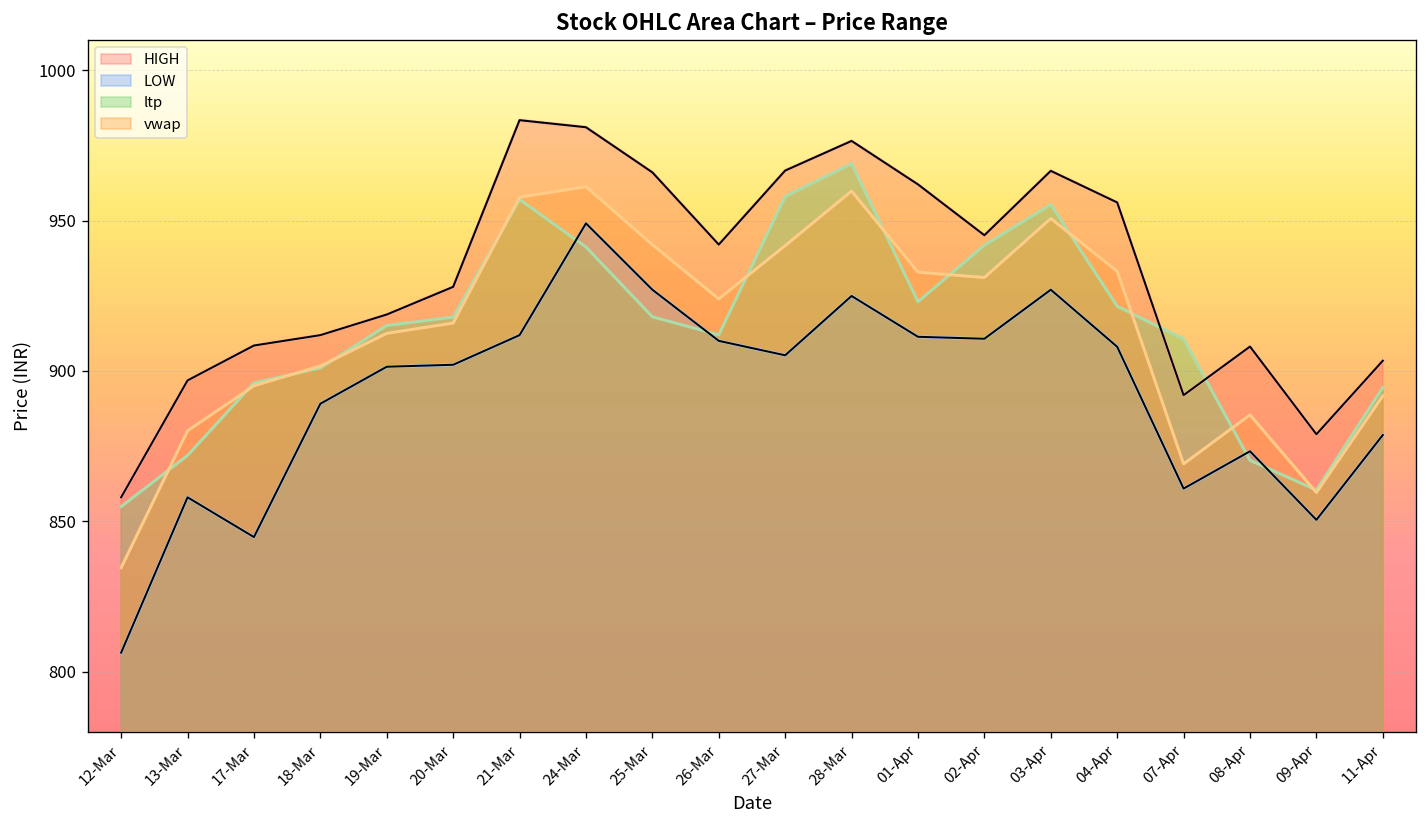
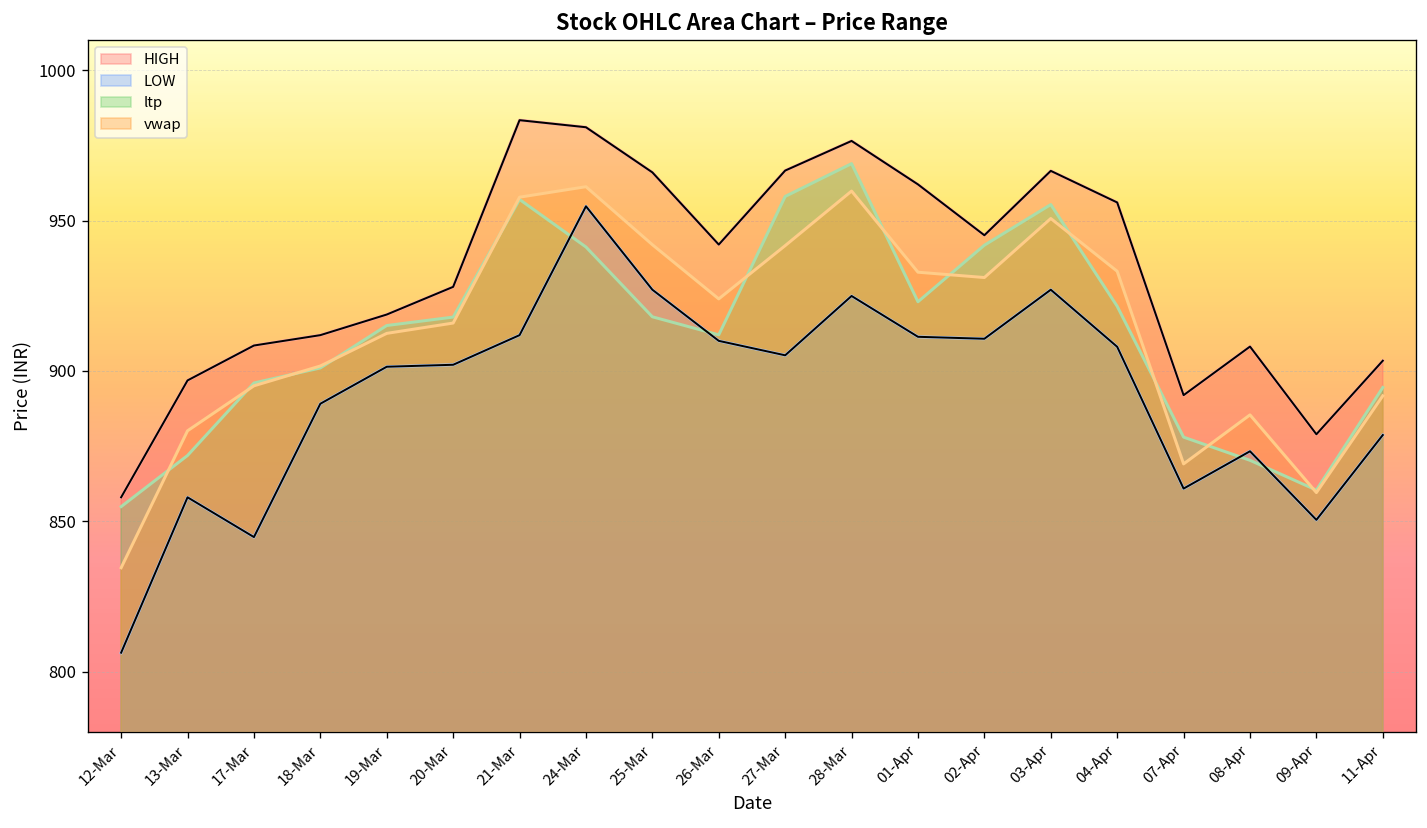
  {
    "LOW": {
      "12-Mar": 806,
      "13-Mar": 858,
      "17-Mar": 845,
      "18-Mar": 889,
      "19-Mar": 901,
      "20-Mar": 902,
      "21-Mar": 912,
-     "24-Mar": 949,
+     "24-Mar": 955,
      "25-Mar": 927,
      "26-Mar": 910,
      "27-Mar": 905,
      "28-Mar": 925,
      "01-Apr": 911,
      "02-Apr": 911,
      "03-Apr": 927,
      "04-Apr": 908,
      "07-Apr": 861,
      "08-Apr": 873,
      "09-Apr": 851,
      "11-Apr": 879
    },
    "ltp": {
      "12-Mar": 855,
      "13-Mar": 872,
      "19-Mar": 915,
      "20-Mar": 918,
      "24-Mar": 941,
      "25-Mar": 918,
      "26-Mar": 912,
      "27-Mar": 958,
      "28-Mar": 969,
      "01-Apr": 923,
      "02-Apr": 942,
      "03-Apr": 955,
      "04-Apr": 922,
-     "07-Apr": 911,
+     "07-Apr": 878,
      "08-Apr": 870,
      "11-Apr": 895
    }
  }
